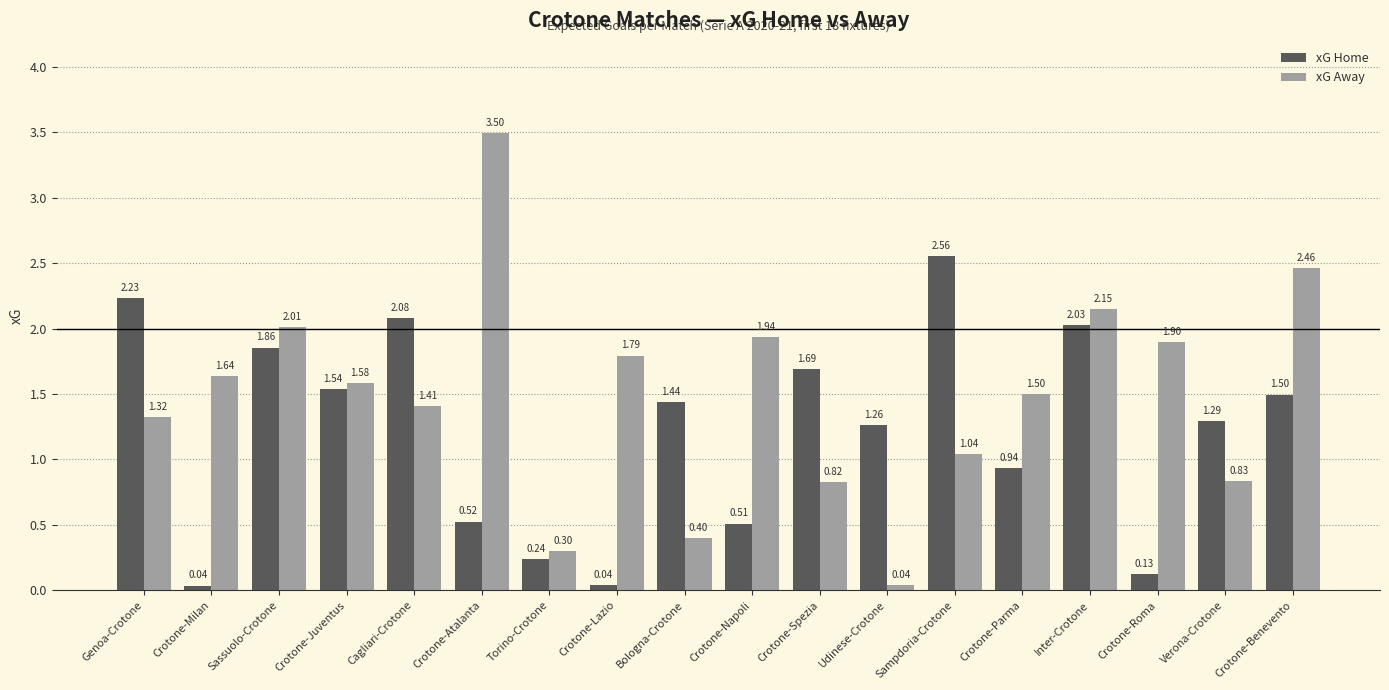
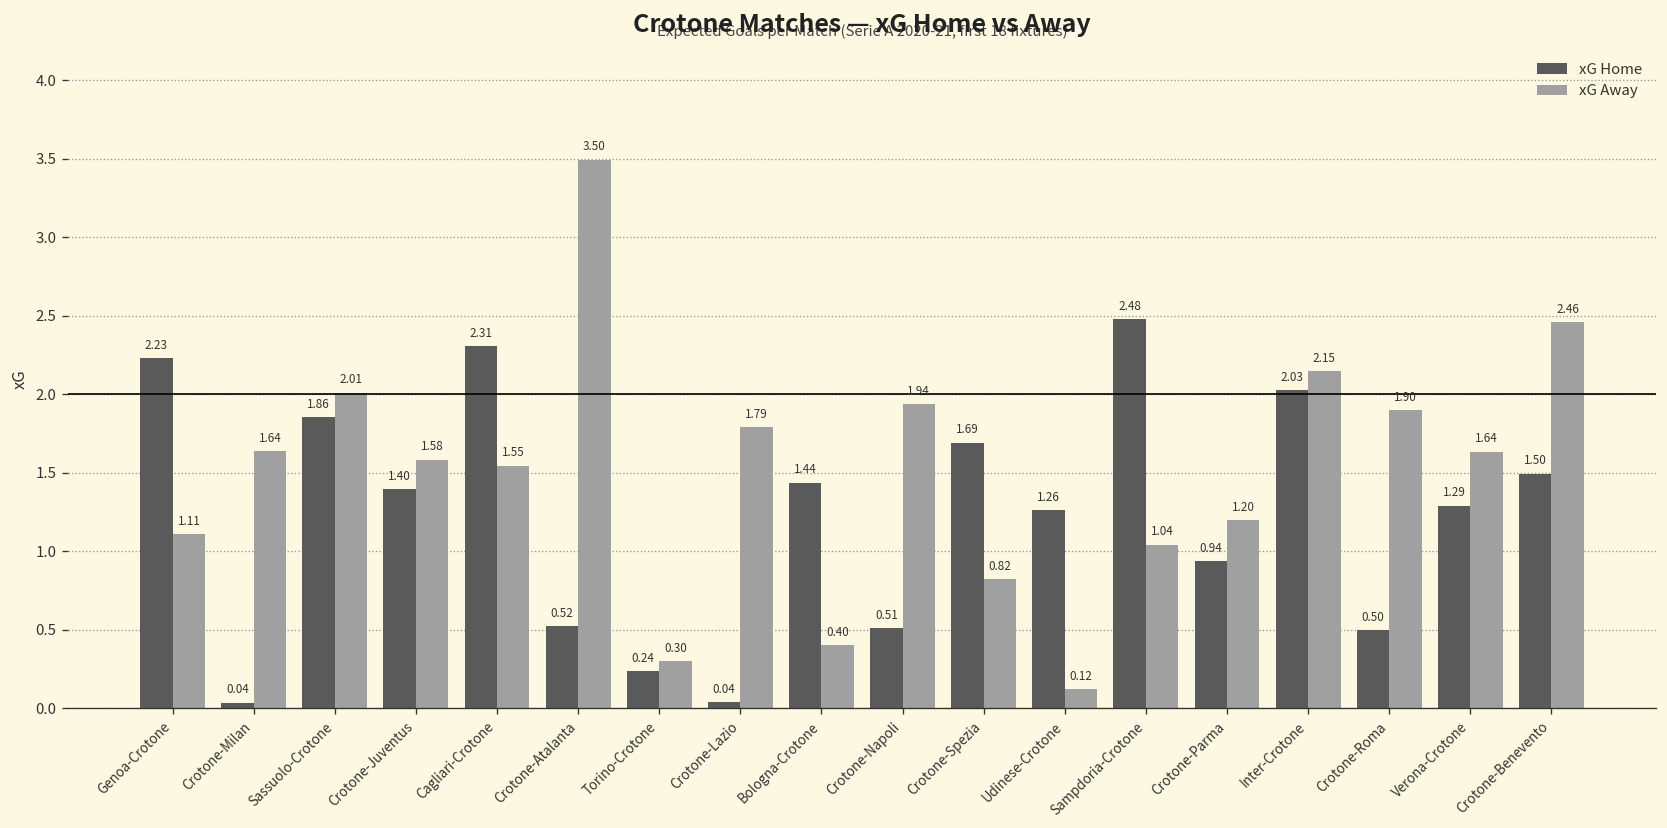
  {
    "xG Home": {
      "Genoa-Crotone": 2.23,
      "Crotone-Milan": 0.04,
      "Sassuolo-Crotone": 1.86,
-     "Crotone-Juventus": 1.54,
-     "Cagliari-Crotone": 2.08,
+     "Crotone-Juventus": 1.40,
+     "Cagliari-Crotone": 2.31,
      "Crotone-Atalanta": 0.52,
      "Torino-Crotone": 0.24,
      "Crotone-Lazio": 0.04,
      "Bologna-Crotone": 1.44,
      "Crotone-Napoli": 0.51,
      "Crotone-Spezia": 1.69,
      "Udinese-Crotone": 1.26,
-     "Sampdoria-Crotone": 2.56,
+     "Sampdoria-Crotone": 2.48,
      "Crotone-Parma": 0.94,
      "Inter-Crotone": 2.03,
-     "Crotone-Roma": 0.13,
+     "Crotone-Roma": 0.50,
      "Verona-Crotone": 1.29,
      "Crotone-Benevento": 1.50
    },
    "xG Away": {
-     "Genoa-Crotone": 1.32,
+     "Genoa-Crotone": 1.11,
      "Crotone-Milan": 1.64,
      "Sassuolo-Crotone": 2.01,
      "Crotone-Juventus": 1.58,
-     "Cagliari-Crotone": 1.41,
+     "Cagliari-Crotone": 1.55,
      "Crotone-Atalanta": 3.50,
      "Torino-Crotone": 0.30,
      "Crotone-Lazio": 1.79,
      "Bologna-Crotone": 0.40,
      "Crotone-Napoli": 1.94,
      "Crotone-Spezia": 0.82,
-     "Udinese-Crotone": 0.04,
+     "Udinese-Crotone": 0.12,
      "Sampdoria-Crotone": 1.04,
-     "Crotone-Parma": 1.50,
+     "Crotone-Parma": 1.20,
      "Inter-Crotone": 2.15,
      "Crotone-Roma": 1.90,
-     "Verona-Crotone": 0.83,
+     "Verona-Crotone": 1.64,
      "Crotone-Benevento": 2.46
    }
  }
